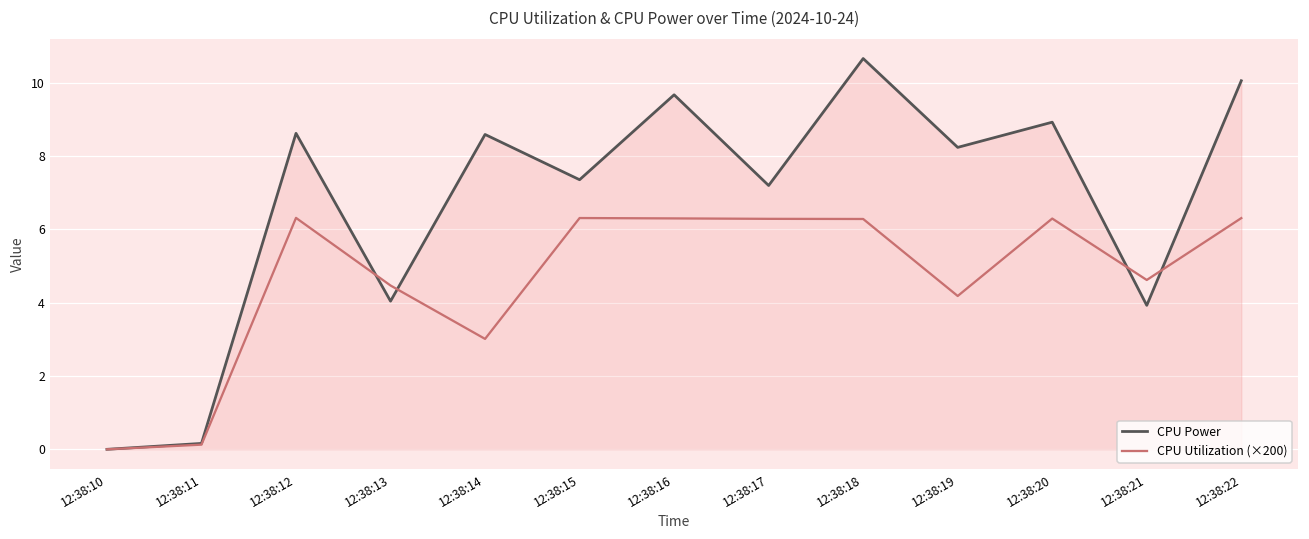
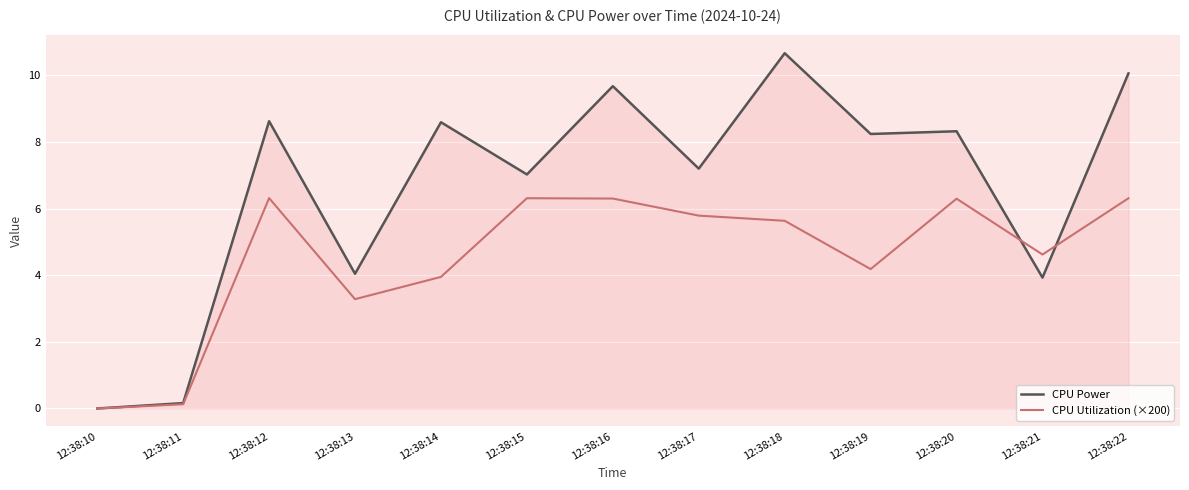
  {
    "CPU Power": {
      "12:38:12": 8.6,
      "12:38:13": 4.0,
      "12:38:14": 8.6,
-     "12:38:15": 7.4,
+     "12:38:15": 7.0,
      "12:38:16": 9.7,
      "12:38:17": 7.2,
      "12:38:18": 10.7,
      "12:38:19": 8.2,
-     "12:38:20": 8.9,
+     "12:38:20": 8.3,
      "12:38:21": 3.9,
      "12:38:22": 10.1
    },
    "CPU Utilization (×200)": {
      "12:38:12": 6.3,
-     "12:38:13": 4.5,
-     "12:38:14": 3.0,
+     "12:38:13": 3.3,
+     "12:38:14": 3.9,
      "12:38:15": 6.3,
      "12:38:16": 6.3,
-     "12:38:17": 6.3,
-     "12:38:18": 6.3,
+     "12:38:17": 5.8,
+     "12:38:18": 5.6,
      "12:38:19": 4.2,
      "12:38:20": 6.3,
      "12:38:21": 4.6,
      "12:38:22": 6.3
    }
  }
